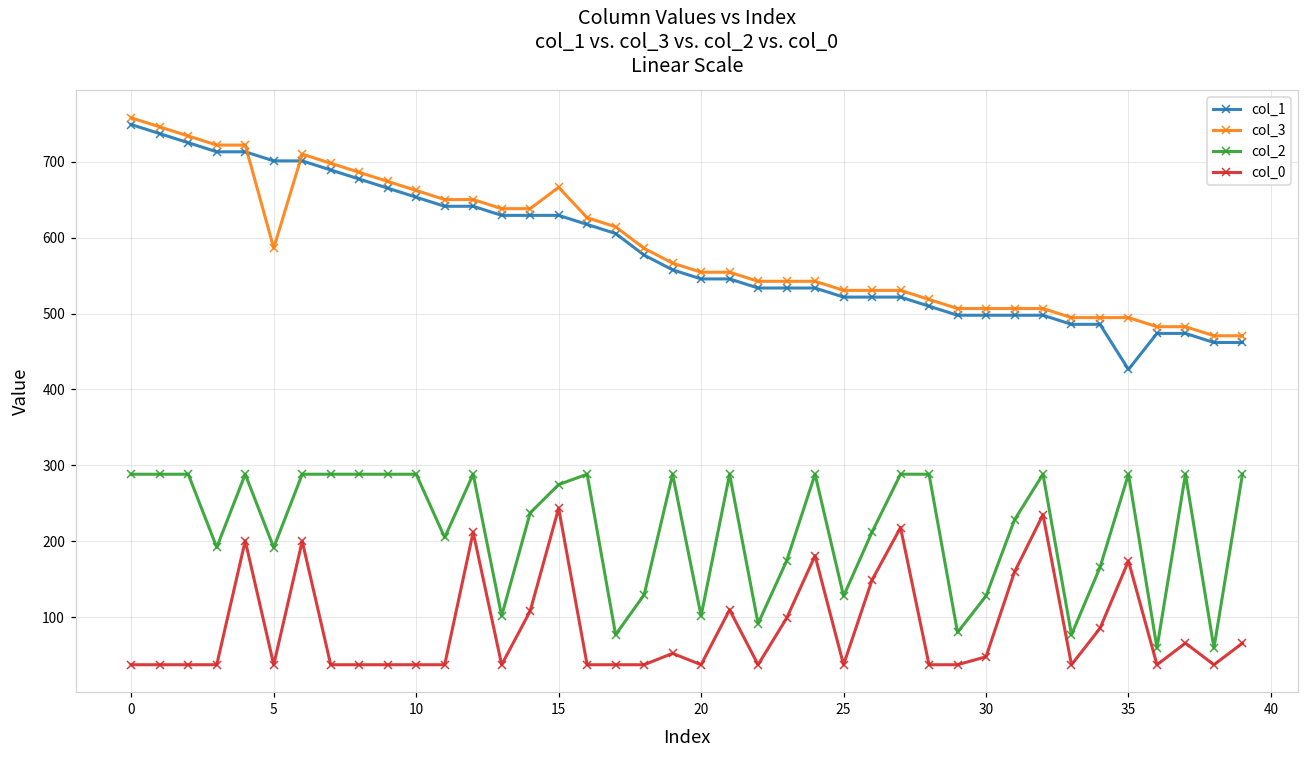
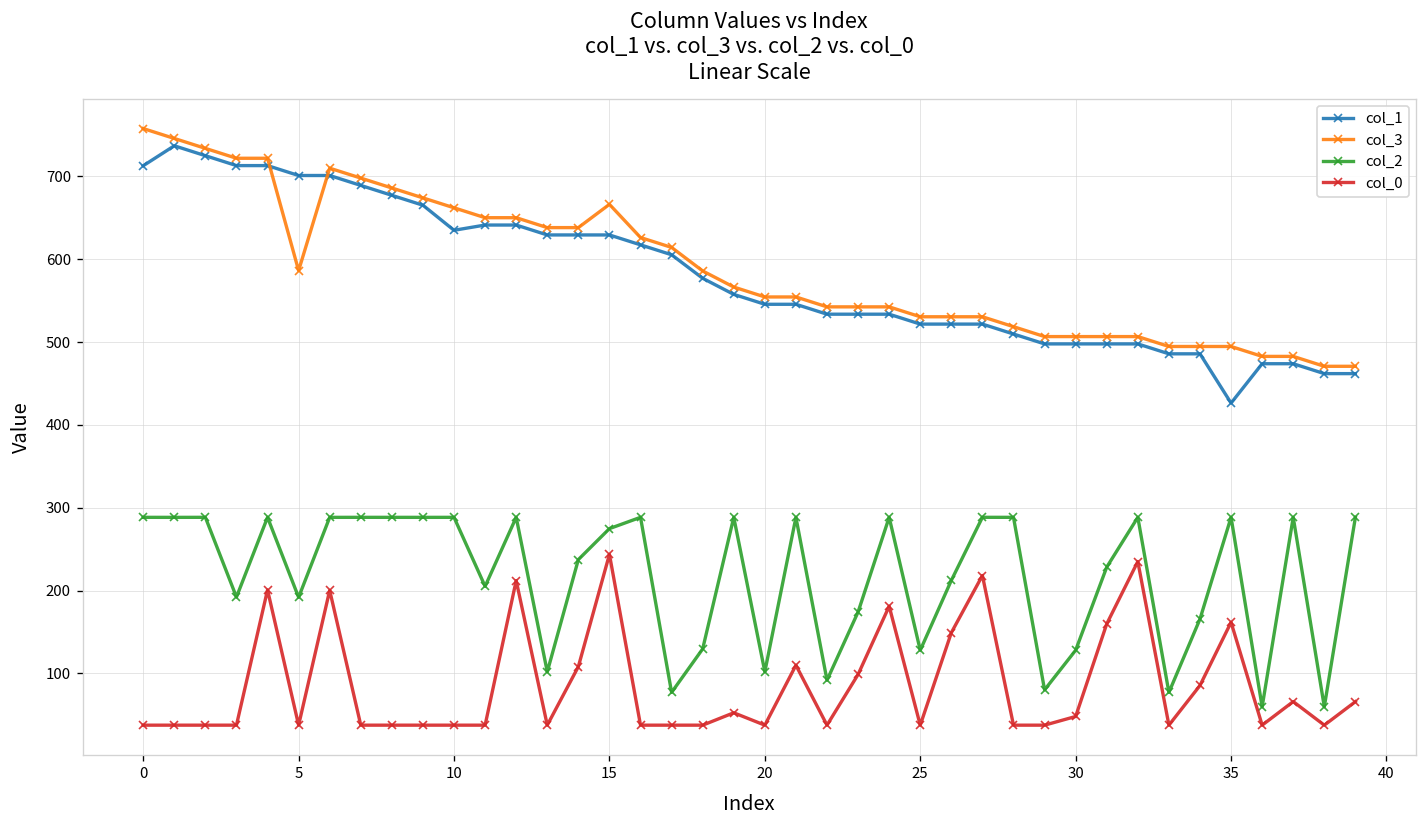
  {
    "col_1": {
-     "0": 750,
+     "0": 710,
      "5": 700,
-     "10": 650,
+     "10": 630,
      "15": 630,
      "20": 550,
      "25": 520,
      "30": 500,
      "35": 430
    },
    "col_3": {
      "0": 760,
      "5": 590,
      "10": 660,
      "15": 670,
      "20": 550,
      "25": 530,
      "30": 510,
      "35": 490
    },
    "col_2": {
      "0": 290,
      "5": 190,
      "10": 290,
      "15": 270,
      "20": 100,
      "25": 130,
      "30": 130,
      "35": 290
    },
    "col_0": {
      "0": 40,
      "5": 40,
      "10": 40,
      "15": 240,
      "20": 40,
      "25": 40,
      "30": 50,
-     "35": 170
+     "35": 160
    }
  }
